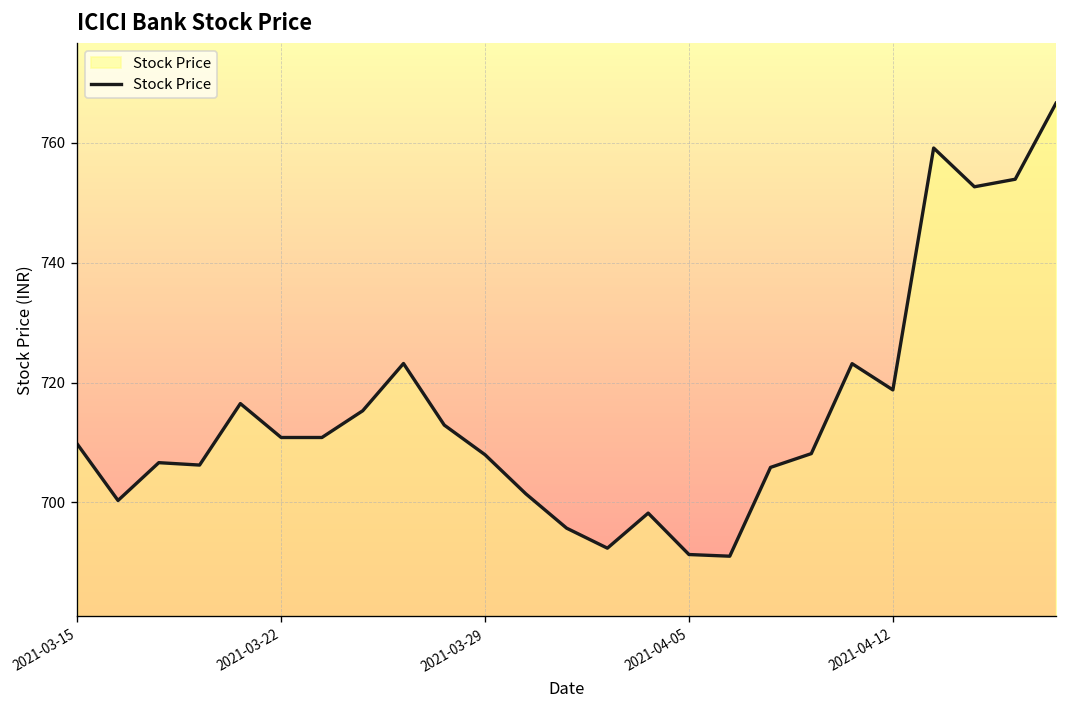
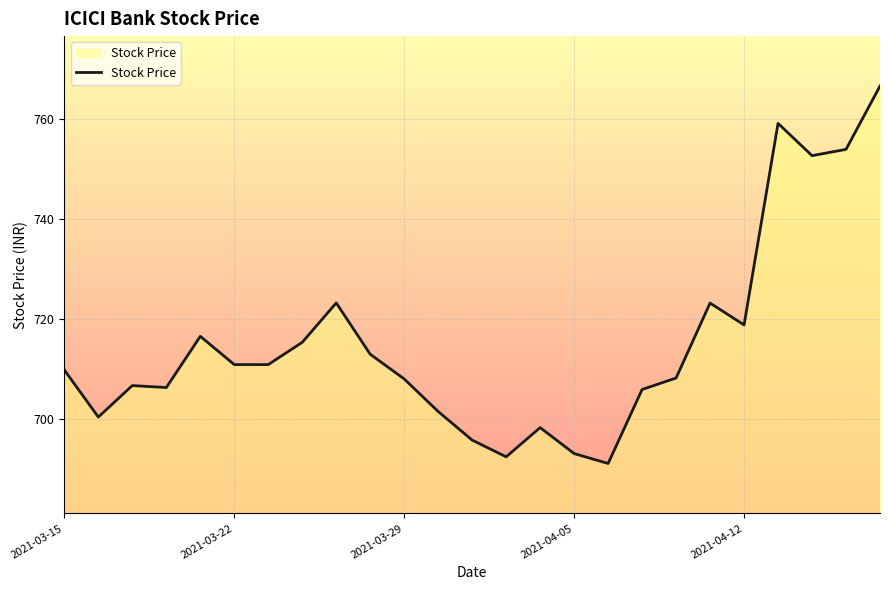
  {
    "2021-03-15": 710,
    "2021-03-22": 711,
    "2021-03-29": 708,
-   "2021-04-05": 691,
+   "2021-04-05": 693,
    "2021-04-12": 719
  }
